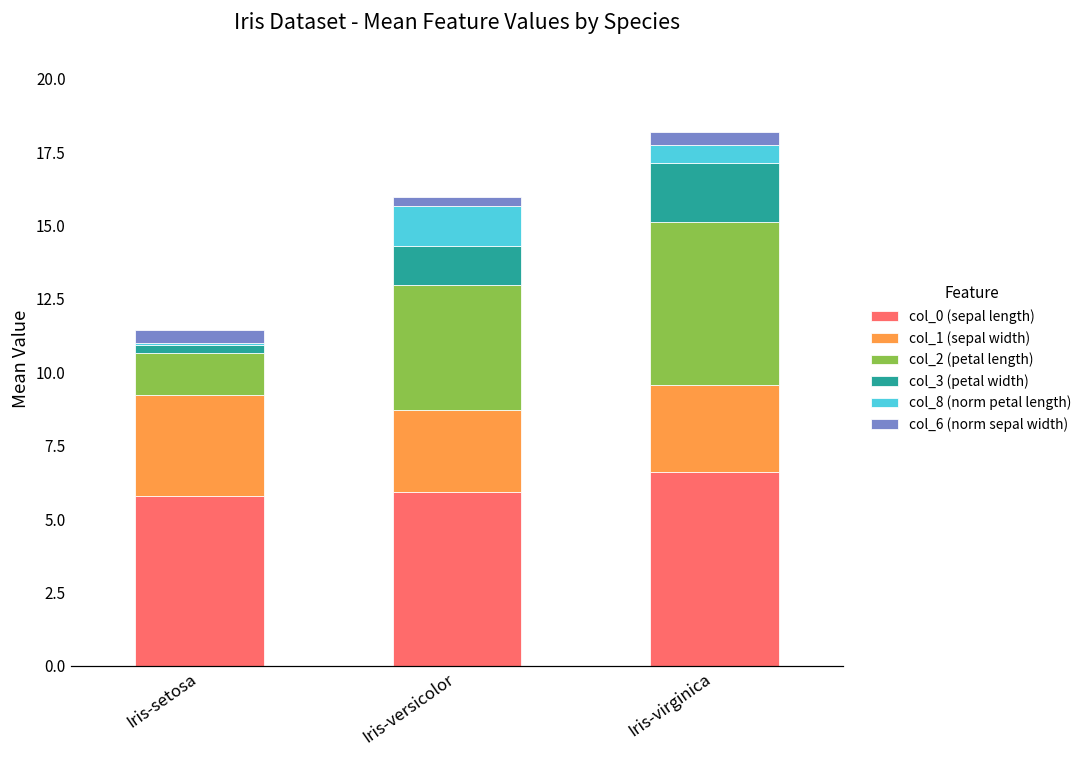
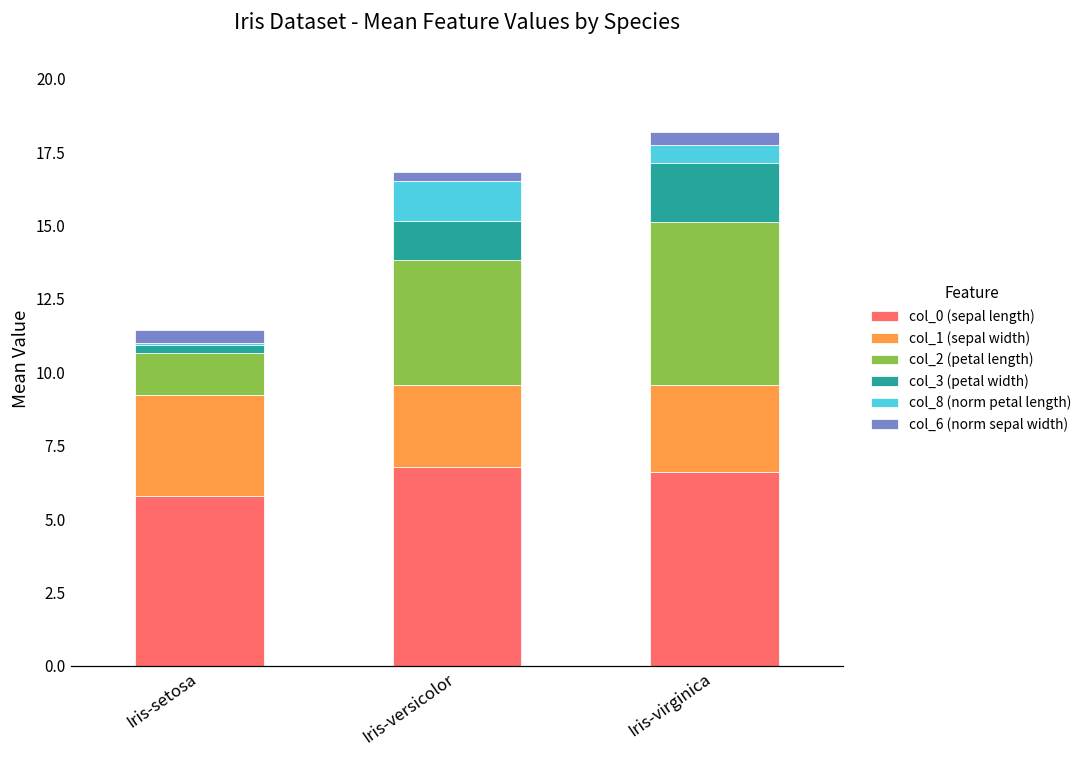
  {
    "col_0 (sepal length)": {
      "Iris-setosa": 5.8,
-     "Iris-versicolor": 5.9,
+     "Iris-versicolor": 6.8,
      "Iris-virginica": 6.6
    },
    "col_1 (sepal width)": {
      "Iris-setosa": 3.4,
      "Iris-versicolor": 2.8,
      "Iris-virginica": 3.0
    },
    "col_2 (petal length)": {
      "Iris-setosa": 1.5,
      "Iris-versicolor": 4.3,
      "Iris-virginica": 5.6
    },
    "col_3 (petal width)": {
      "Iris-setosa": 0.2,
      "Iris-versicolor": 1.3,
      "Iris-virginica": 2.0
    },
    "col_8 (norm petal length)": {
      "Iris-versicolor": 1.4,
      "Iris-virginica": 0.6
    },
    "col_6 (norm sepal width)": {
      "Iris-setosa": 0.5,
      "Iris-versicolor": 0.3,
      "Iris-virginica": 0.5
    }
  }
